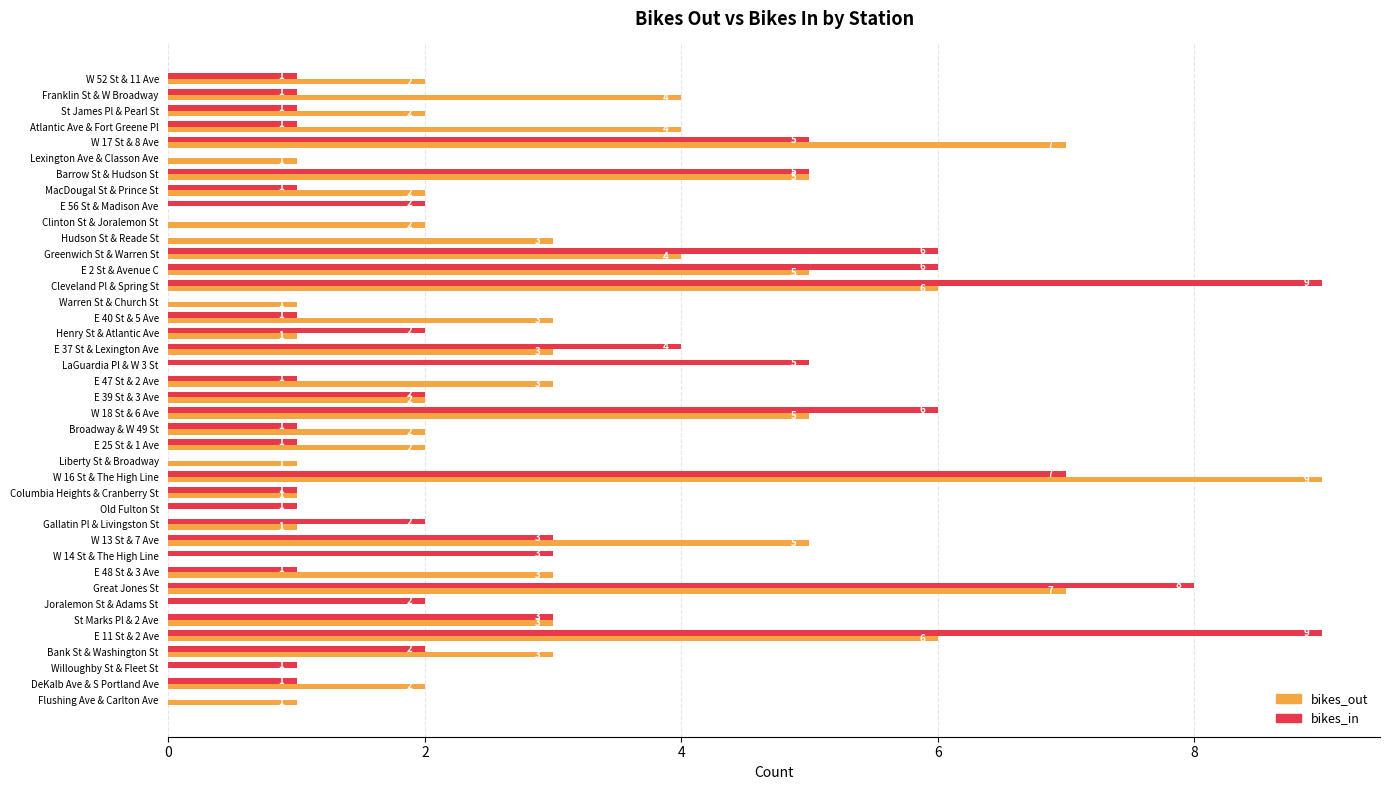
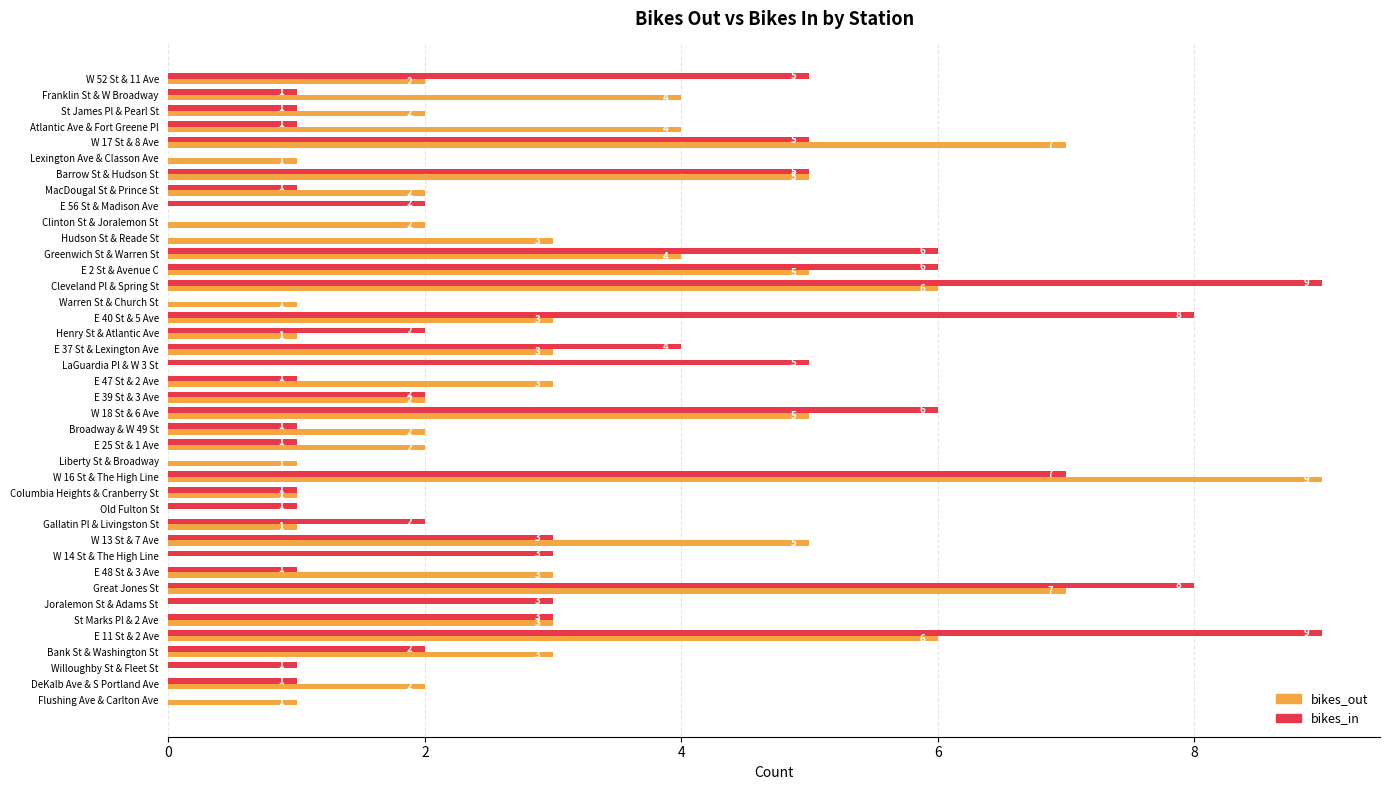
  {
    "bikes_out": {
      "W 17 St & 8 Ave": 7,
      "Lexington Ave & Classon Ave": 1,
      "Greenwich St & Warren St": 4,
      "E 2 St & Avenue C": 5,
      "Cleveland Pl & Spring St": 6,
      "Henry St & Atlantic Ave": 1,
      "E 37 St & Lexington Ave": 3,
      "W 18 St & 6 Ave": 5,
      "Gallatin Pl & Livingston St": 1,
      "Great Jones St": 7,
      "E 11 St & 2 Ave": 6
    },
    "bikes_in": {
-     "W 52 St & 11 Ave": 1,
+     "W 52 St & 11 Ave": 5,
      "Lexington Ave & Classon Ave": 0,
      "E 56 St & Madison Ave": 2,
      "Clinton St & Joralemon St": 0,
      "Hudson St & Reade St": 0,
      "Greenwich St & Warren St": 6,
      "Cleveland Pl & Spring St": 9,
      "Warren St & Church St": 0,
-     "E 40 St & 5 Ave": 1,
+     "E 40 St & 5 Ave": 8,
      "Henry St & Atlantic Ave": 2,
      "E 37 St & Lexington Ave": 4,
      "LaGuardia Pl & W 3 St": 5,
      "W 18 St & 6 Ave": 6,
      "Liberty St & Broadway": 0,
      "Gallatin Pl & Livingston St": 2,
      "Great Jones St": 8,
-     "Joralemon St & Adams St": 2,
+     "Joralemon St & Adams St": 3,
      "E 11 St & 2 Ave": 9,
      "Flushing Ave & Carlton Ave": 0
    }
  }
